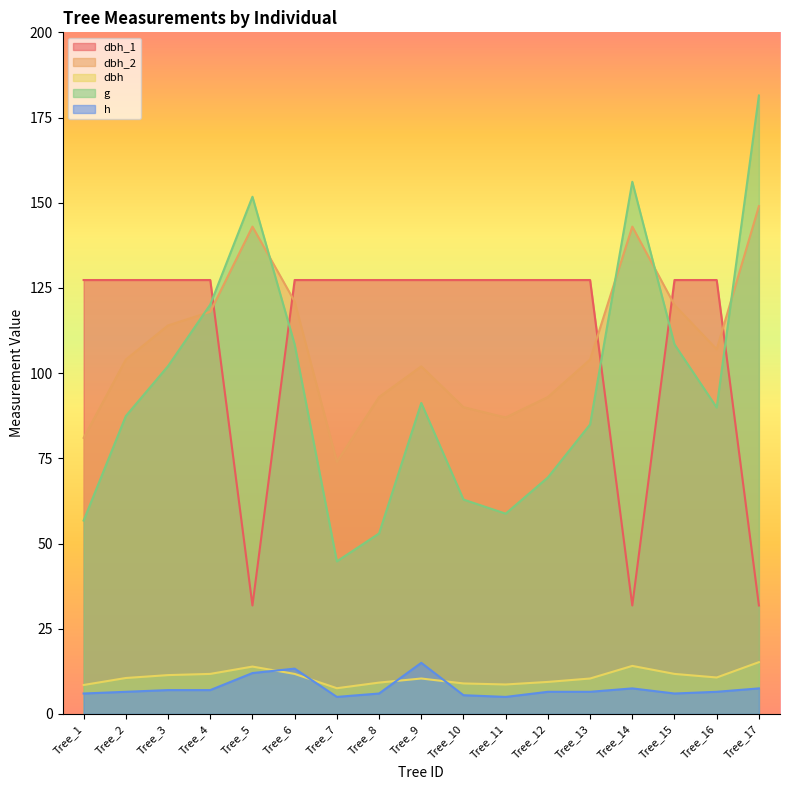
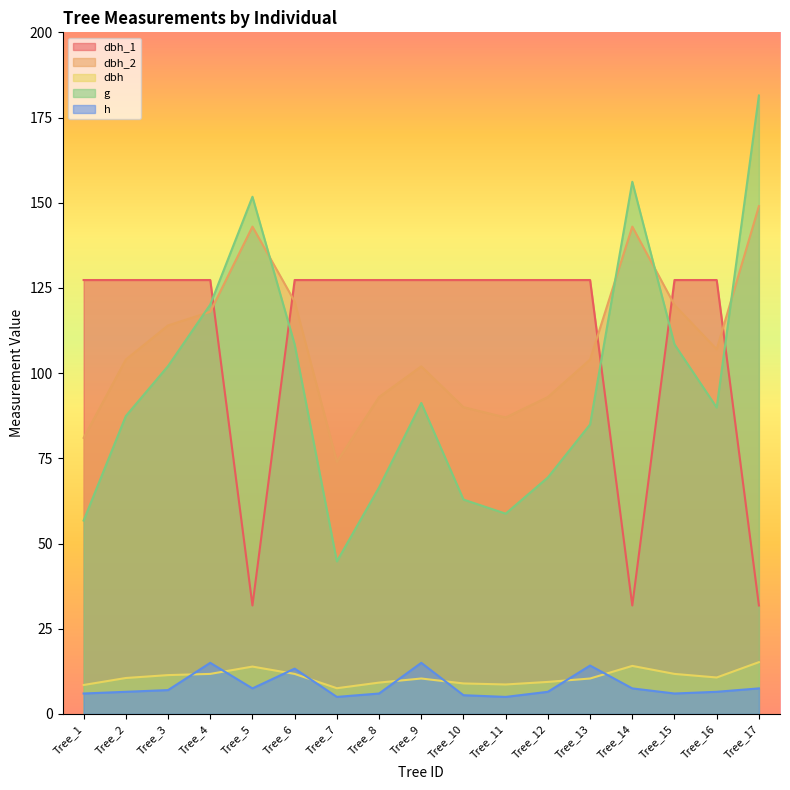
  {
    "g": {
      "Tree_1": 57,
      "Tree_2": 87,
      "Tree_3": 102,
      "Tree_4": 120,
      "Tree_5": 152,
      "Tree_6": 108,
      "Tree_7": 45,
-     "Tree_8": 53,
+     "Tree_8": 66,
      "Tree_9": 91,
      "Tree_10": 63,
      "Tree_11": 59,
      "Tree_12": 69,
      "Tree_13": 85,
      "Tree_14": 156,
      "Tree_15": 108,
      "Tree_16": 90,
      "Tree_17": 181
    },
    "h": {
      "Tree_1": 6,
      "Tree_2": 7,
      "Tree_3": 7,
-     "Tree_4": 7,
-     "Tree_5": 12,
+     "Tree_4": 15,
+     "Tree_5": 8,
      "Tree_6": 13,
      "Tree_7": 5,
      "Tree_8": 6,
      "Tree_9": 15,
      "Tree_10": 6,
      "Tree_11": 5,
      "Tree_12": 7,
-     "Tree_13": 7,
+     "Tree_13": 14,
      "Tree_14": 8,
      "Tree_15": 6,
      "Tree_16": 7,
      "Tree_17": 8
    }
  }
